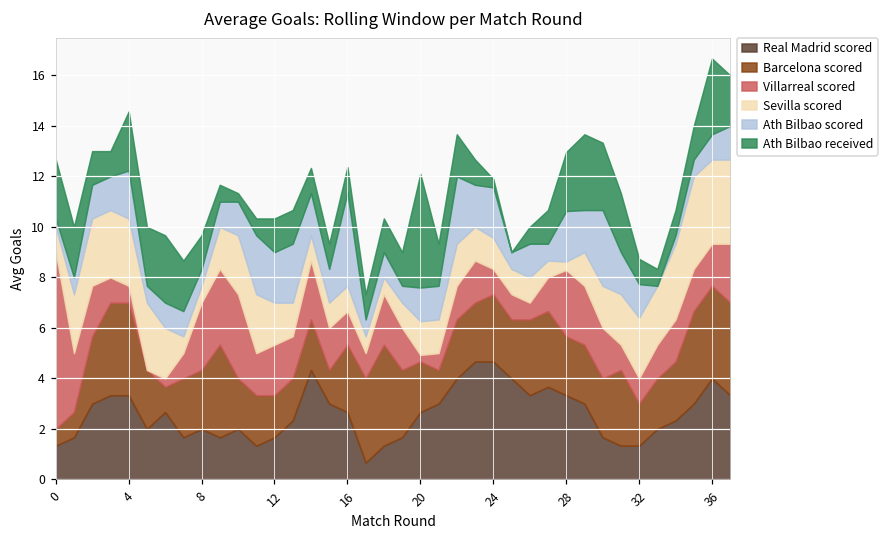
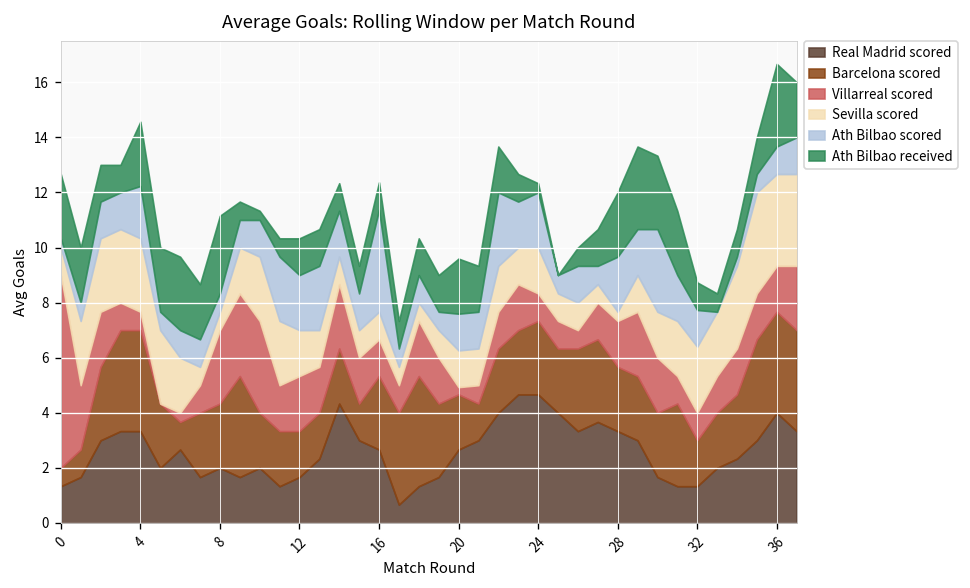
  {
    "Villarreal scored": {
      "0": 7.0,
      "4": 0.7,
      "8": 2.7,
      "12": 2.0,
      "16": 1.3,
      "20": 0.3,
      "24": 1.0,
-     "28": 2.6,
+     "28": 1.7,
      "32": 1.0,
      "36": 1.7
    },
    "Sevilla scored": {
      "0": 1.0,
      "4": 2.7,
      "8": 0.7,
      "12": 1.7,
      "16": 1.0,
      "20": 1.3,
-     "24": 1.2,
+     "24": 1.7,
      "28": 0.3,
      "32": 2.4,
      "36": 3.3
    },
    "Ath Bilbao scored": {
      "0": 0.3,
      "4": 1.9,
      "8": 0.7,
      "12": 2.0,
      "16": 3.7,
      "20": 1.3,
      "24": 2.0,
      "28": 2.0,
      "32": 1.3,
      "36": 1.0
    },
    "Ath Bilbao received": {
      "0": 2.3,
      "4": 2.3,
-     "8": 1.3,
+     "8": 2.8,
      "12": 1.3,
      "16": 1.0,
-     "20": 4.5,
+     "20": 2.0,
      "24": 0.3,
      "28": 2.3,
      "32": 1.0,
      "36": 3.0
    }
  }
